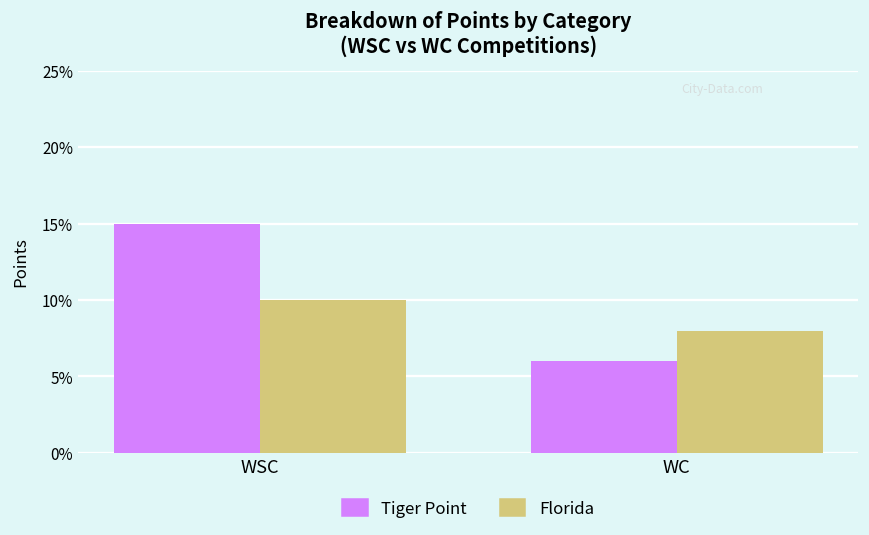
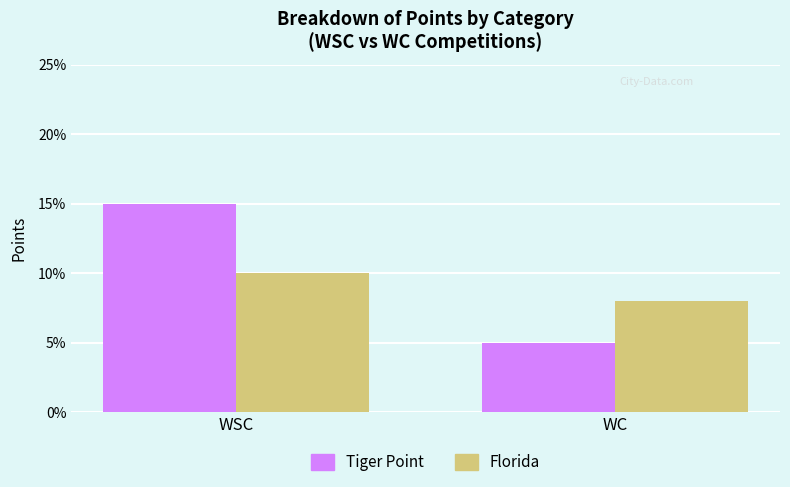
  {
    "Tiger Point": {
      "WSC": "15%",
-     "WC": "6%"
+     "WC": "5%"
    },
    "Florida": {
      "WSC": "10%",
      "WC": "8%"
    }
  }
